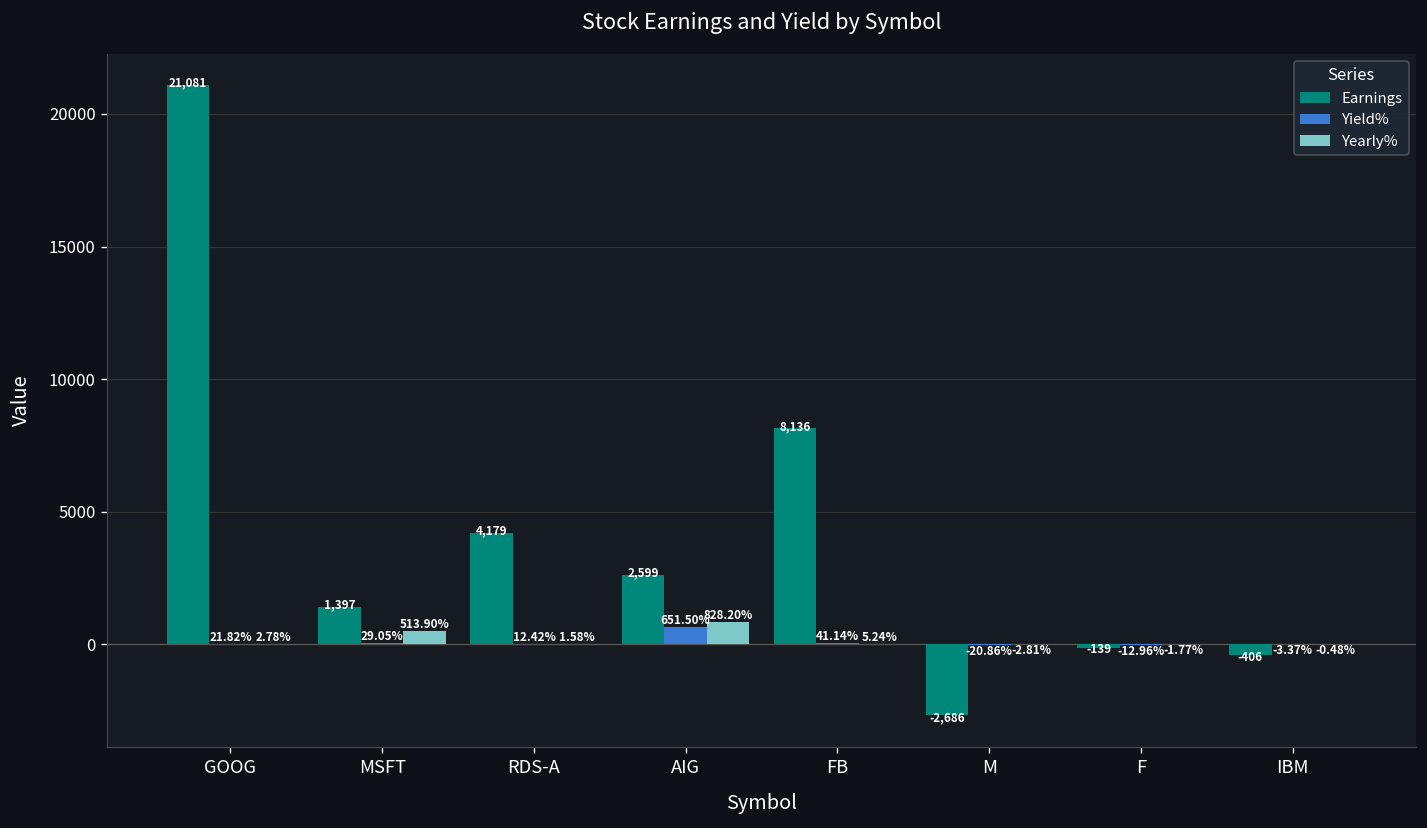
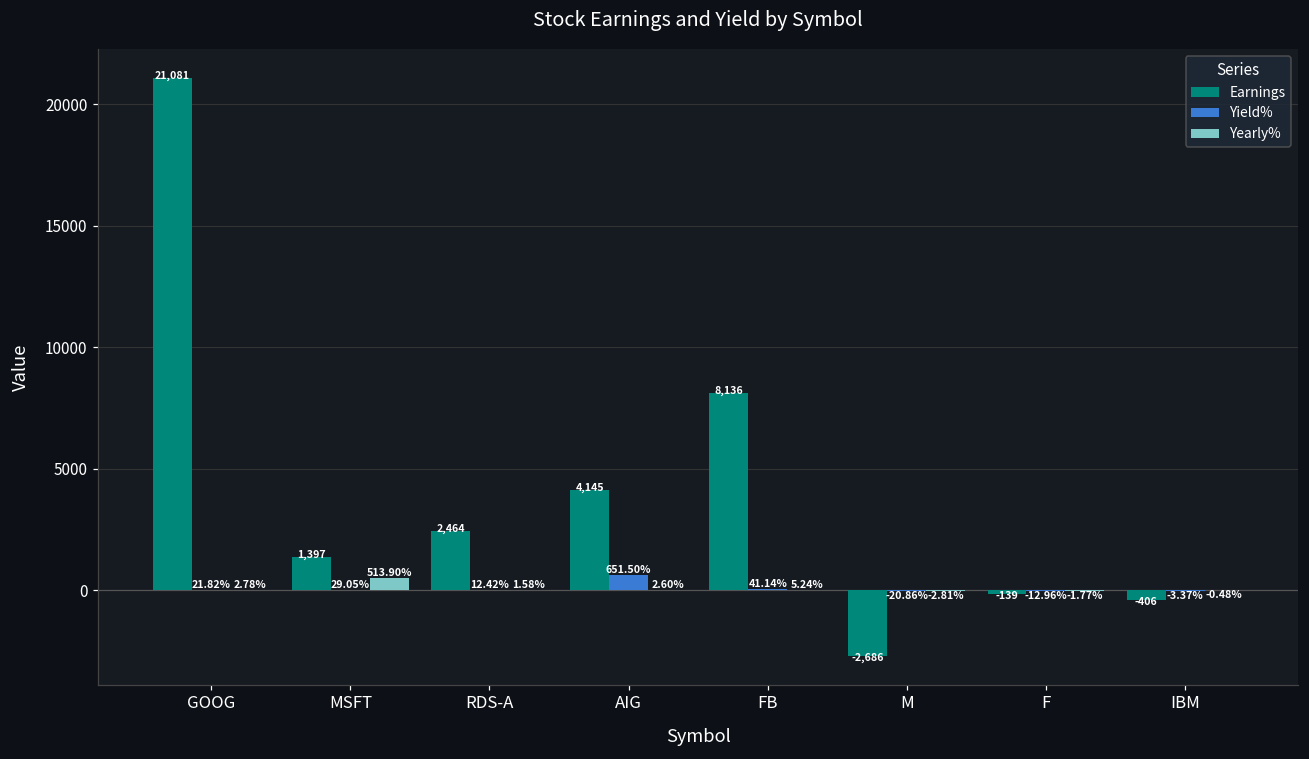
  {
    "Earnings": {
      "GOOG": "21,081",
      "MSFT": "1,397",
-     "RDS-A": "4,179",
-     "AIG": "2,599",
+     "RDS-A": "2,464",
+     "AIG": "4,145",
      "FB": "8,136",
      "M": "-2,686",
      "F": "-139",
      "IBM": "-406"
    },
    "Yield%": {
      "GOOG": "21.82%",
      "MSFT": "29.05%",
      "RDS-A": "12.42%",
      "AIG": "651.50%",
      "FB": "41.14%",
      "M": "-20.86%",
      "F": "-12.96%",
      "IBM": "-3.37%"
    },
    "Yearly%": {
      "GOOG": "2.78%",
      "MSFT": "513.90%",
      "RDS-A": "1.58%",
-     "AIG": "828.20%",
+     "AIG": "2.60%",
      "FB": "5.24%",
      "M": "-2.81%",
      "F": "-1.77%",
      "IBM": "-0.48%"
    }
  }
